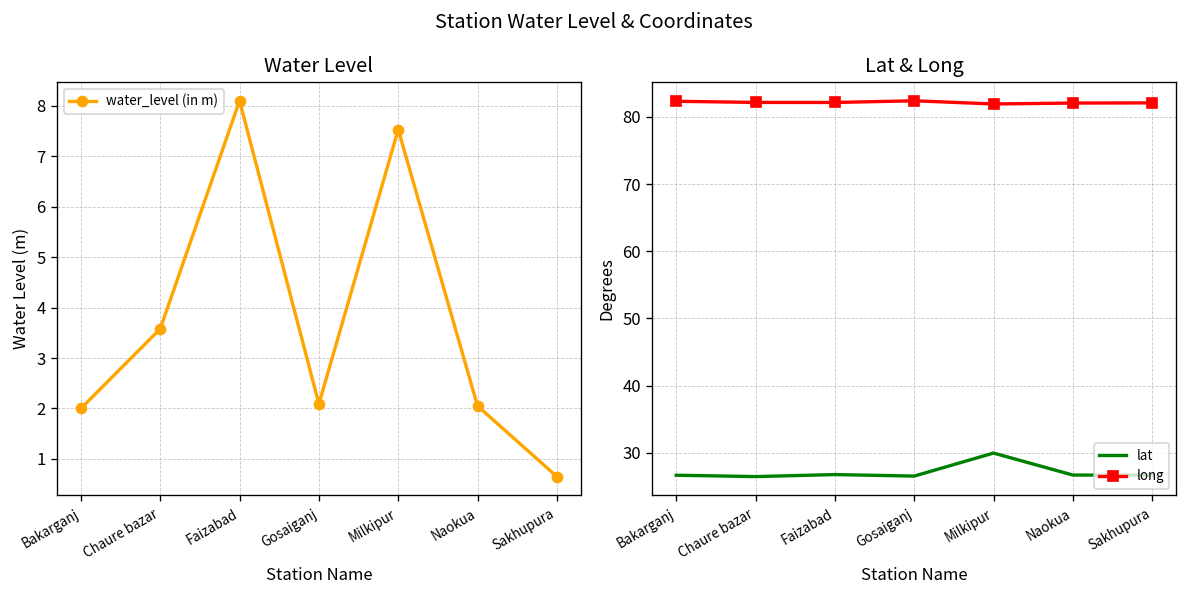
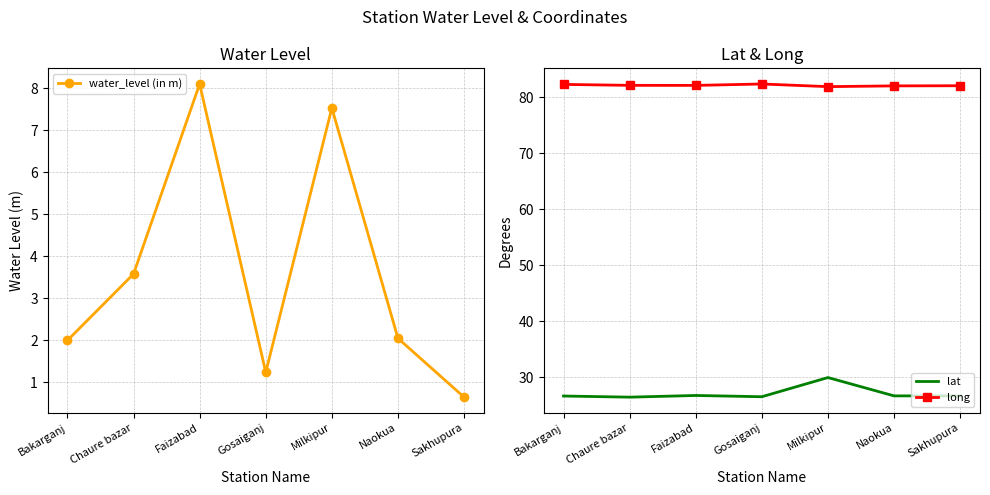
  {
    "Water Level": {
      "Bakarganj": 2.0,
      "Chaure bazar": 3.6,
      "Faizabad": 8.1,
-     "Gosaiganj": 2.1,
+     "Gosaiganj": 1.2,
      "Milkipur": 7.5,
      "Naokua": 2.1,
      "Sakhupura": 0.7
    },
    "Lat & Long": {
      "lat": {
        "Bakarganj": 27,
        "Chaure bazar": 26,
        "Faizabad": 27,
        "Gosaiganj": 27,
        "Milkipur": 30,
        "Naokua": 27
      },
      "long": {
        "Bakarganj": 82,
        "Chaure bazar": 82,
        "Faizabad": 82,
        "Gosaiganj": 82,
        "Milkipur": 82,
        "Naokua": 82,
        "Sakhupura": 82
      }
    }
  }
